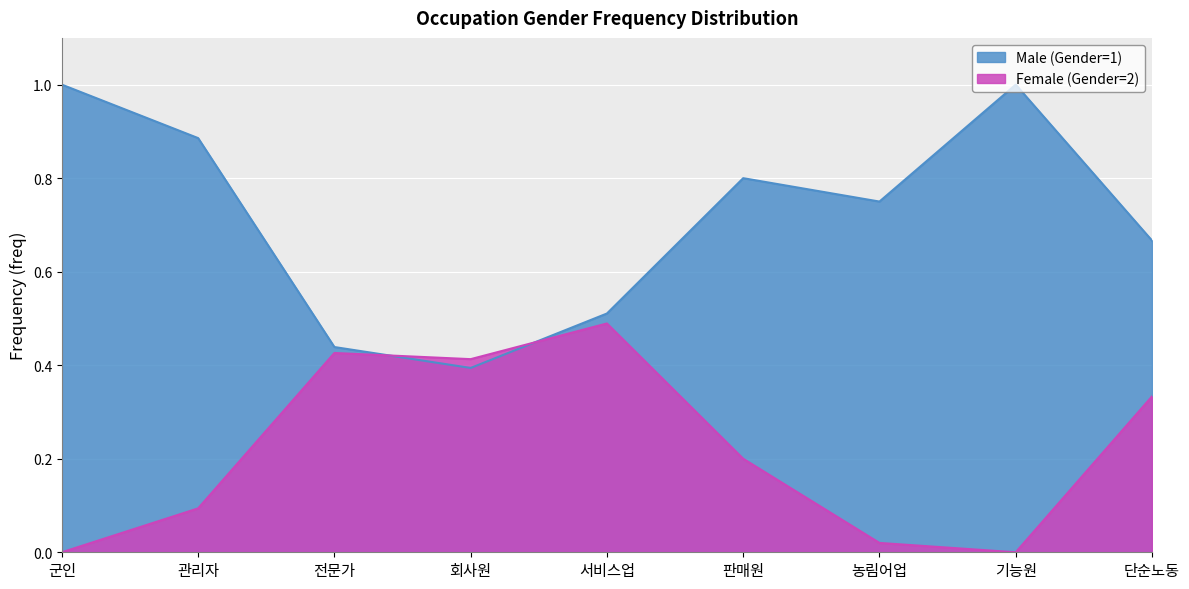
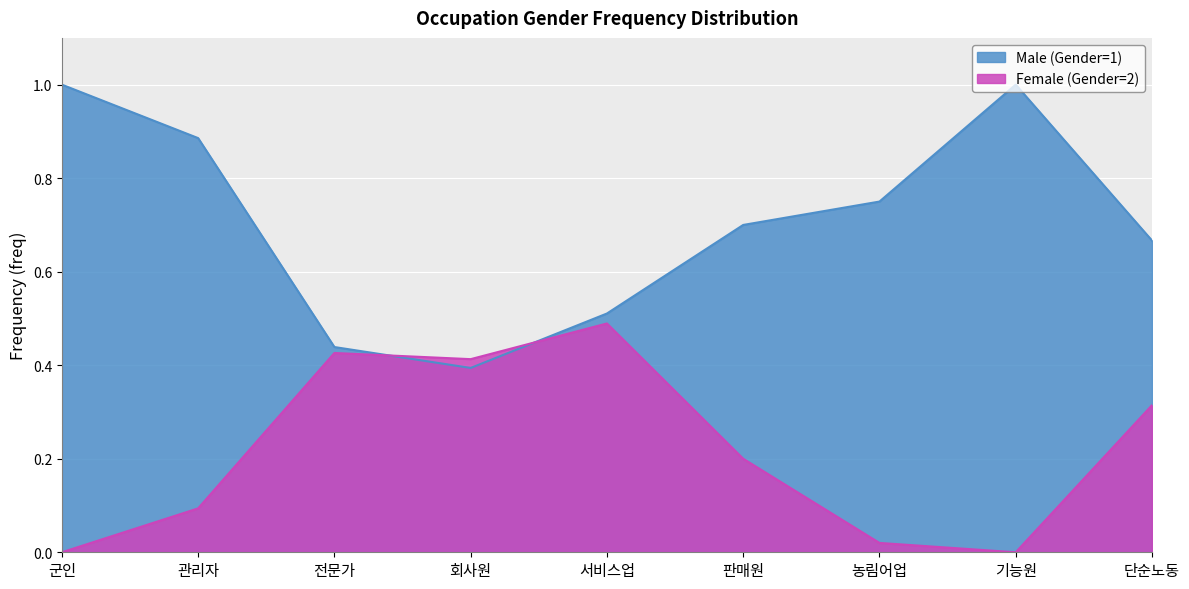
  {
    "Male (Gender=1)": {
      "군인": 1.0,
      "관리자": 0.89,
      "전문가": 0.44,
      "회사원": 0.39,
      "서비스업": 0.51,
-     "판매원": 0.8,
+     "판매원": 0.7,
      "농림어업": 0.75,
      "단순노동": 0.67
    },
    "Female (Gender=2)": {
      "군인": 0.00,
      "관리자": 0.09,
      "전문가": 0.43,
      "회사원": 0.41,
      "서비스업": 0.49,
      "판매원": 0.20,
      "농림어업": 0.02,
      "기능원": 0.00,
-     "단순노동": 0.33
+     "단순노동": 0.31
    }
  }
